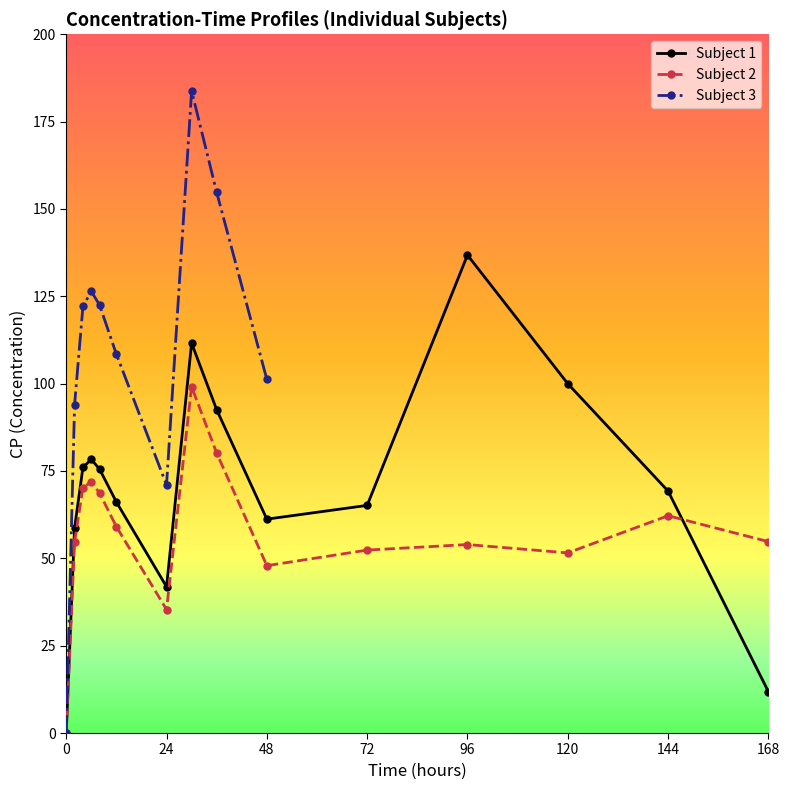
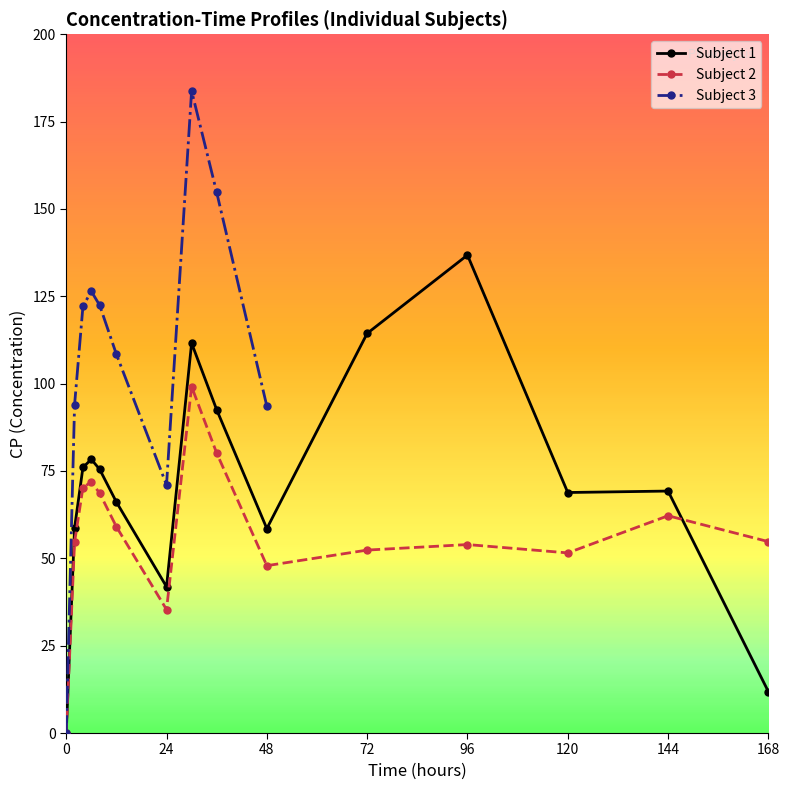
  {
    "Subject 1": {
      "24": 42,
-     "48": 61,
-     "72": 65,
+     "48": 59,
+     "72": 114,
      "96": 137,
-     "120": 100,
+     "120": 69,
      "144": 69,
      "168": 12
    },
    "Subject 2": {
      "24": 35,
      "48": 48,
      "72": 52,
      "96": 54,
      "120": 52,
      "144": 62,
      "168": 55
    },
    "Subject 3": {
      "24": 71,
-     "48": 101
+     "48": 94
    }
  }
